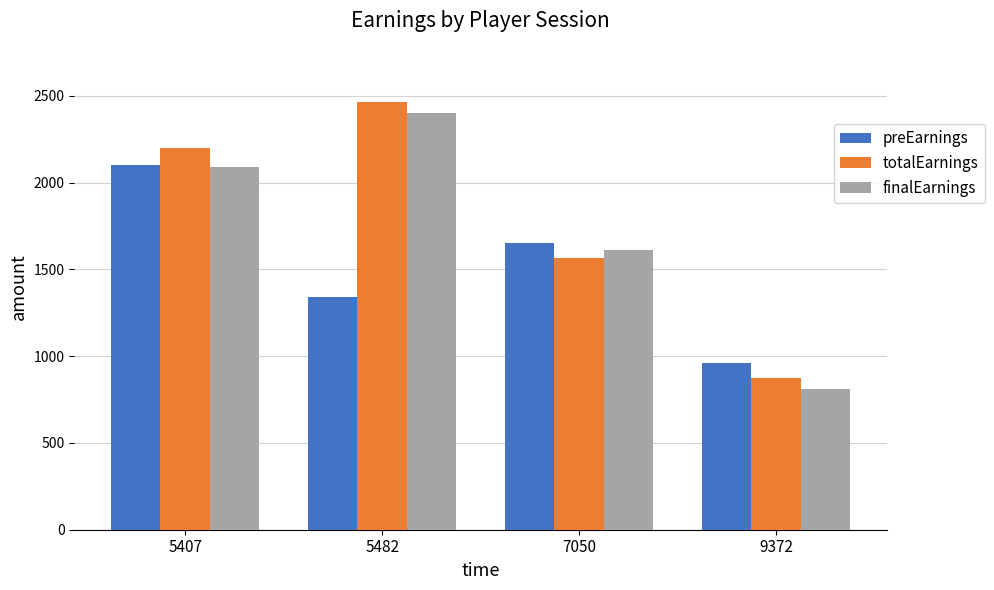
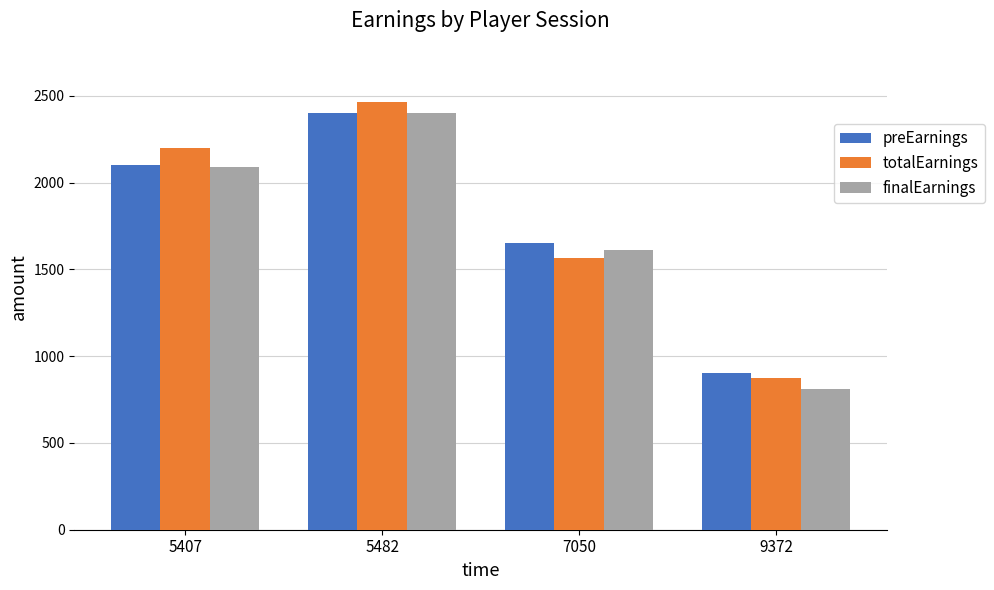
  {
    "preEarnings": {
      "5407": 2100,
-     "5482": 1340,
+     "5482": 2400,
      "7050": 1650,
-     "9372": 960
+     "9372": 900
    },
    "totalEarnings": {
      "5407": 2200,
      "5482": 2460,
      "7050": 1560,
      "9372": 870
    },
    "finalEarnings": {
      "5407": 2090,
      "5482": 2400,
      "7050": 1610,
      "9372": 810
    }
  }
